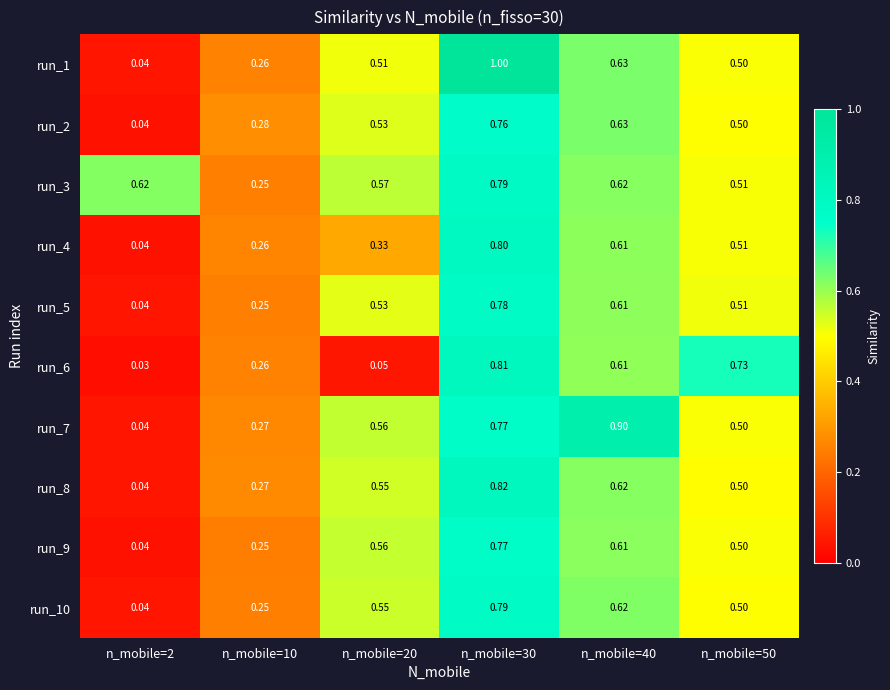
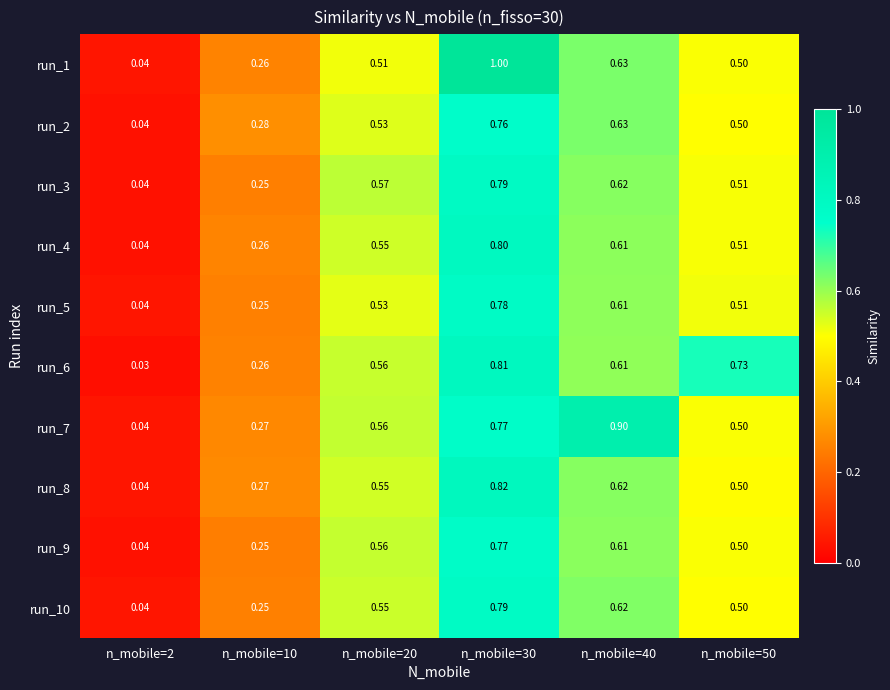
  {
    "run_1": {
      "n_mobile=2": 0.04,
      "n_mobile=10": 0.26,
      "n_mobile=20": 0.51,
      "n_mobile=30": 1.00,
      "n_mobile=40": 0.63,
      "n_mobile=50": 0.50
    },
    "run_2": {
      "n_mobile=2": 0.04,
      "n_mobile=10": 0.28,
      "n_mobile=20": 0.53,
      "n_mobile=30": 0.76,
      "n_mobile=40": 0.63,
      "n_mobile=50": 0.50
    },
    "run_3": {
-     "n_mobile=2": 0.62,
+     "n_mobile=2": 0.04,
      "n_mobile=10": 0.25,
      "n_mobile=20": 0.57,
      "n_mobile=30": 0.79,
      "n_mobile=40": 0.62,
      "n_mobile=50": 0.51
    },
    "run_4": {
      "n_mobile=2": 0.04,
      "n_mobile=10": 0.26,
-     "n_mobile=20": 0.33,
+     "n_mobile=20": 0.55,
      "n_mobile=30": 0.80,
      "n_mobile=40": 0.61,
      "n_mobile=50": 0.51
    },
    "run_5": {
      "n_mobile=2": 0.04,
      "n_mobile=10": 0.25,
      "n_mobile=20": 0.53,
      "n_mobile=30": 0.78,
      "n_mobile=40": 0.61,
      "n_mobile=50": 0.51
    },
    "run_6": {
      "n_mobile=2": 0.03,
      "n_mobile=10": 0.26,
-     "n_mobile=20": 0.05,
+     "n_mobile=20": 0.56,
      "n_mobile=30": 0.81,
      "n_mobile=40": 0.61,
      "n_mobile=50": 0.73
    },
    "run_7": {
      "n_mobile=2": 0.04,
      "n_mobile=10": 0.27,
      "n_mobile=20": 0.56,
      "n_mobile=30": 0.77,
      "n_mobile=40": 0.90,
      "n_mobile=50": 0.50
    },
    "run_8": {
      "n_mobile=2": 0.04,
      "n_mobile=10": 0.27,
      "n_mobile=20": 0.55,
      "n_mobile=30": 0.82,
      "n_mobile=40": 0.62,
      "n_mobile=50": 0.50
    },
    "run_9": {
      "n_mobile=2": 0.04,
      "n_mobile=10": 0.25,
      "n_mobile=20": 0.56,
      "n_mobile=30": 0.77,
      "n_mobile=40": 0.61,
      "n_mobile=50": 0.50
    },
    "run_10": {
      "n_mobile=2": 0.04,
      "n_mobile=10": 0.25,
      "n_mobile=20": 0.55,
      "n_mobile=30": 0.79,
      "n_mobile=40": 0.62,
      "n_mobile=50": 0.50
    }
  }
